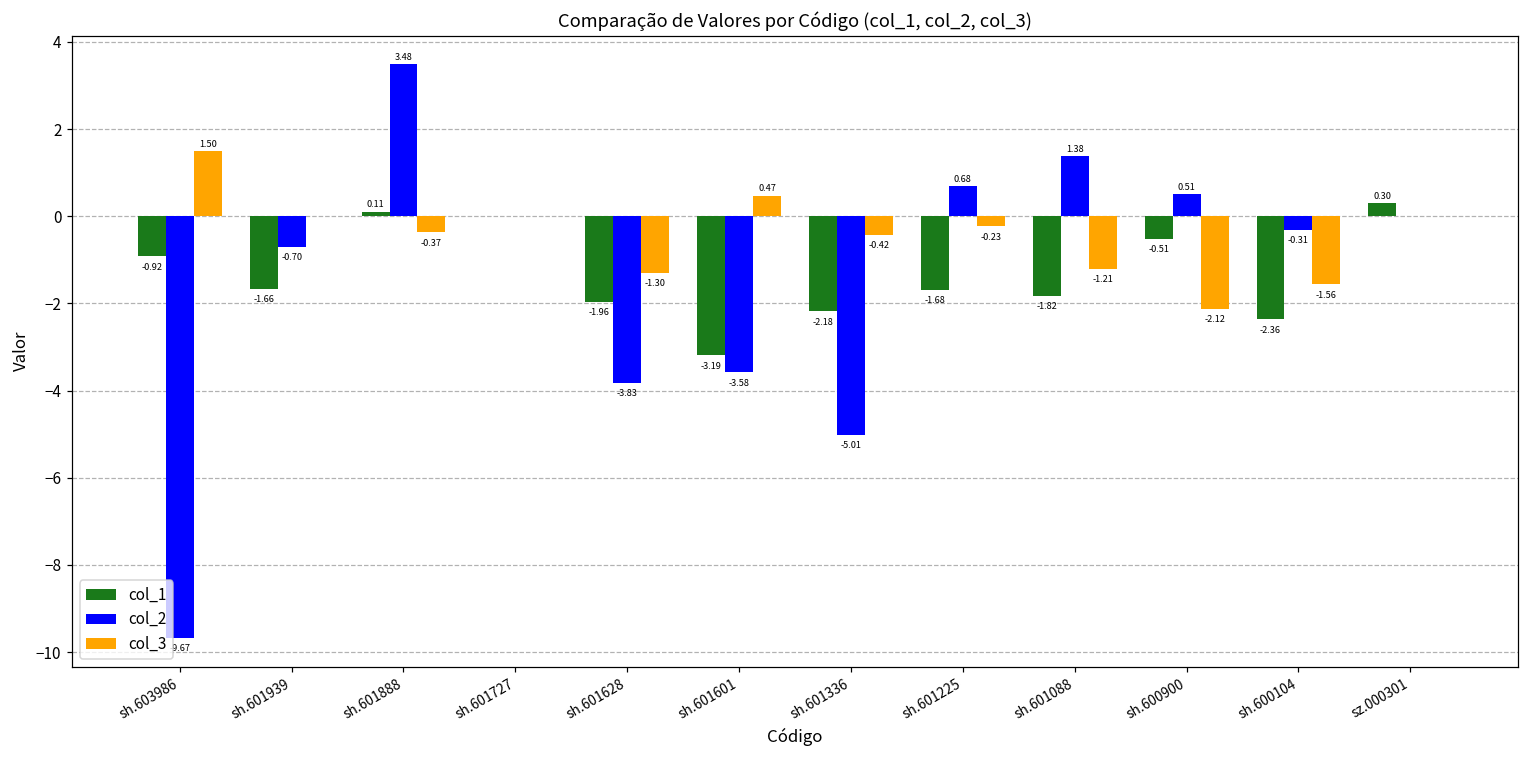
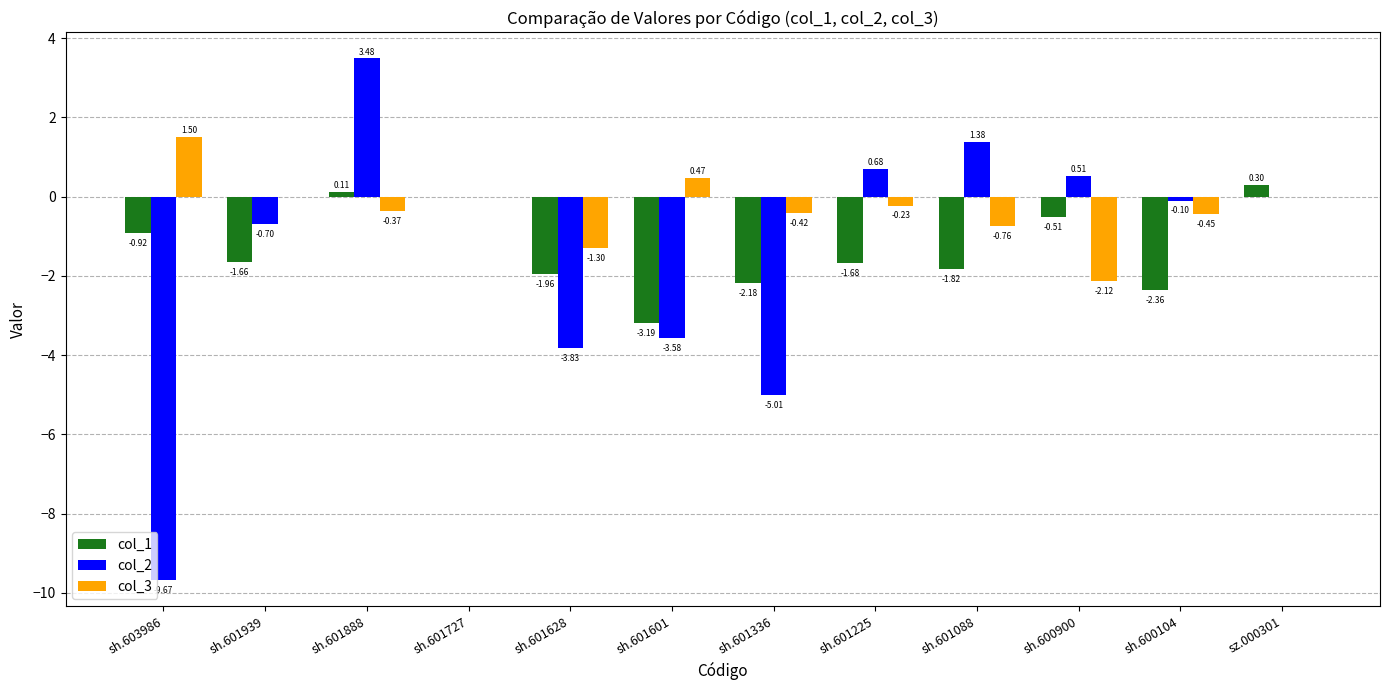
  {
    "col_1": {
      "sh.603986": -0.92,
      "sh.601939": -1.66,
      "sh.601888": 0.11,
      "sh.601628": -1.96,
      "sh.601601": -3.19,
      "sh.601336": -2.18,
      "sh.601225": -1.68,
      "sh.601088": -1.82,
      "sh.600900": -0.51,
      "sh.600104": -2.36,
      "sz.000301": 0.30
    },
    "col_2": {
      "sh.601939": -0.70,
      "sh.601888": 3.48,
      "sh.601628": -3.83,
      "sh.601601": -3.58,
      "sh.601336": -5.01,
      "sh.601225": 0.68,
      "sh.601088": 1.38,
      "sh.600900": 0.51,
-     "sh.600104": -0.31
+     "sh.600104": -0.10
    },
    "col_3": {
      "sh.603986": 1.50,
      "sh.601888": -0.37,
      "sh.601628": -1.30,
      "sh.601601": 0.47,
      "sh.601336": -0.42,
      "sh.601225": -0.23,
-     "sh.601088": -1.21,
+     "sh.601088": -0.76,
      "sh.600900": -2.12,
-     "sh.600104": -1.56
+     "sh.600104": -0.45
    }
  }
